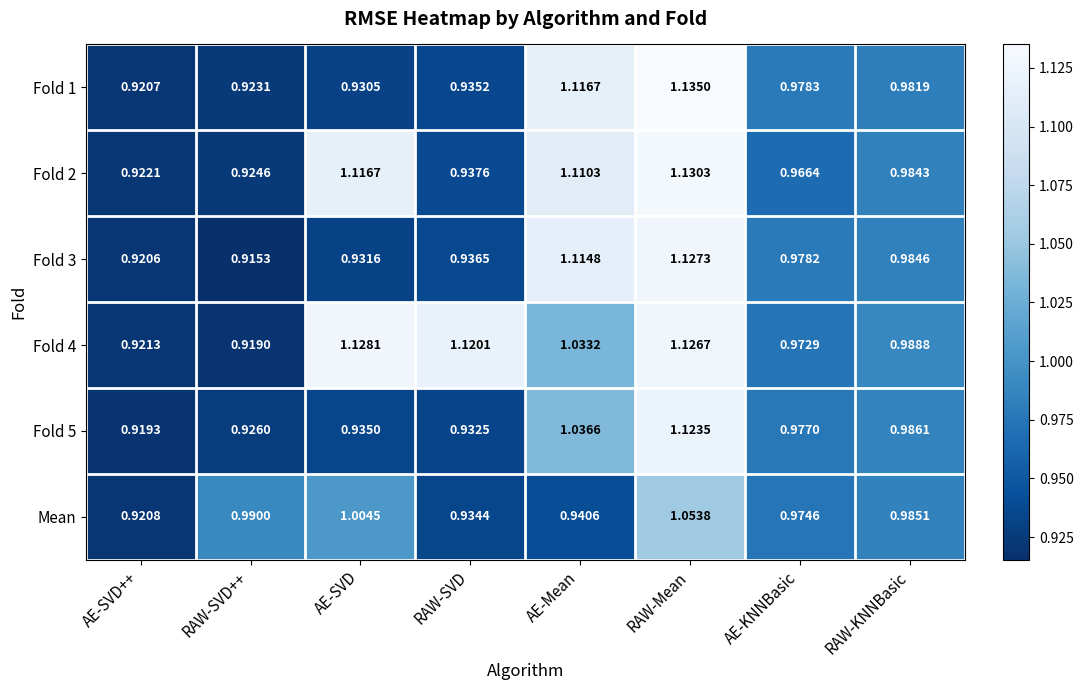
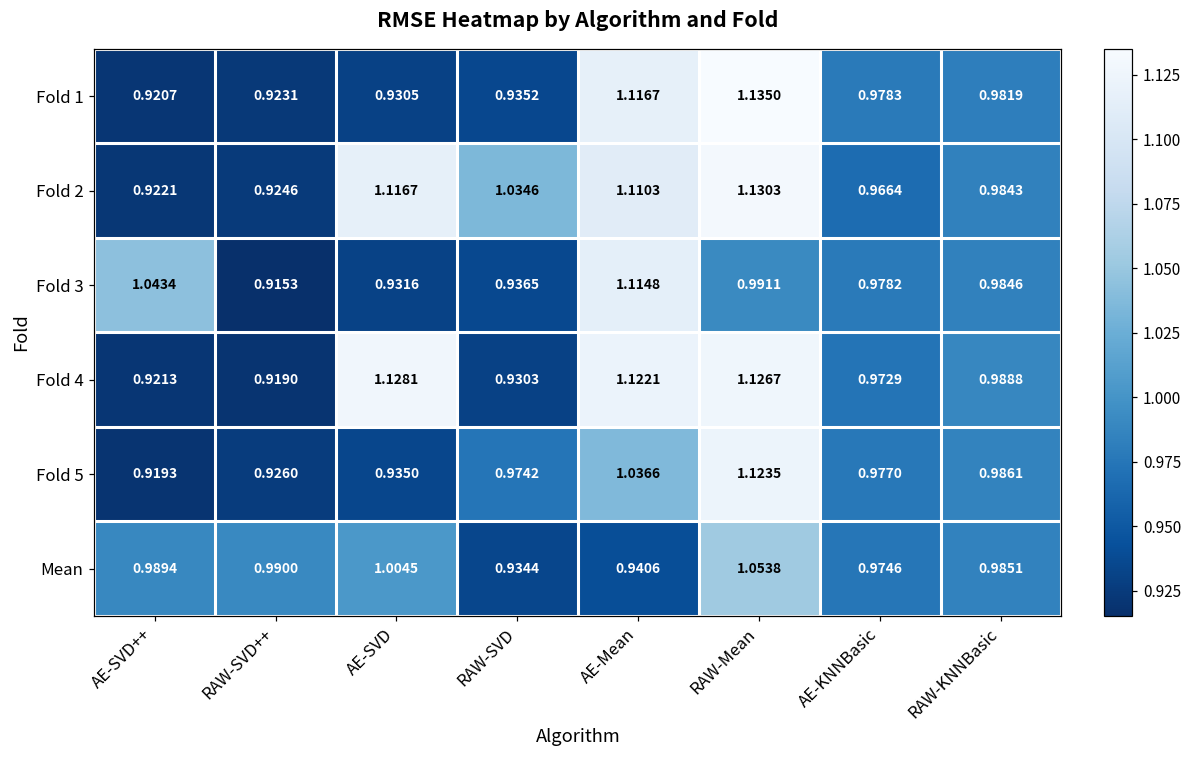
  {
    "Fold 1": {
      "AE-SVD++": 0.9207,
      "RAW-SVD++": 0.9231,
      "AE-SVD": 0.9305,
      "RAW-SVD": 0.9352,
      "AE-Mean": 1.1167,
      "RAW-Mean": 1.1350,
      "AE-KNNBasic": 0.9783,
      "RAW-KNNBasic": 0.9819
    },
    "Fold 2": {
      "AE-SVD++": 0.9221,
      "RAW-SVD++": 0.9246,
      "AE-SVD": 1.1167,
-     "RAW-SVD": 0.9376,
+     "RAW-SVD": 1.0346,
      "AE-Mean": 1.1103,
      "RAW-Mean": 1.1303,
      "AE-KNNBasic": 0.9664,
      "RAW-KNNBasic": 0.9843
    },
    "Fold 3": {
-     "AE-SVD++": 0.9206,
+     "AE-SVD++": 1.0434,
      "RAW-SVD++": 0.9153,
      "AE-SVD": 0.9316,
      "RAW-SVD": 0.9365,
      "AE-Mean": 1.1148,
-     "RAW-Mean": 1.1273,
+     "RAW-Mean": 0.9911,
      "AE-KNNBasic": 0.9782,
      "RAW-KNNBasic": 0.9846
    },
    "Fold 4": {
      "AE-SVD++": 0.9213,
      "RAW-SVD++": 0.9190,
      "AE-SVD": 1.1281,
-     "RAW-SVD": 1.1201,
-     "AE-Mean": 1.0332,
+     "RAW-SVD": 0.9303,
+     "AE-Mean": 1.1221,
      "RAW-Mean": 1.1267,
      "AE-KNNBasic": 0.9729,
      "RAW-KNNBasic": 0.9888
    },
    "Fold 5": {
      "AE-SVD++": 0.9193,
      "RAW-SVD++": 0.9260,
      "AE-SVD": 0.9350,
-     "RAW-SVD": 0.9325,
+     "RAW-SVD": 0.9742,
      "AE-Mean": 1.0366,
      "RAW-Mean": 1.1235,
      "AE-KNNBasic": 0.9770,
      "RAW-KNNBasic": 0.9861
    },
    "Mean": {
-     "AE-SVD++": 0.9208,
+     "AE-SVD++": 0.9894,
      "RAW-SVD++": 0.9900,
      "AE-SVD": 1.0045,
      "RAW-SVD": 0.9344,
      "AE-Mean": 0.9406,
      "RAW-Mean": 1.0538,
      "AE-KNNBasic": 0.9746,
      "RAW-KNNBasic": 0.9851
    }
  }
